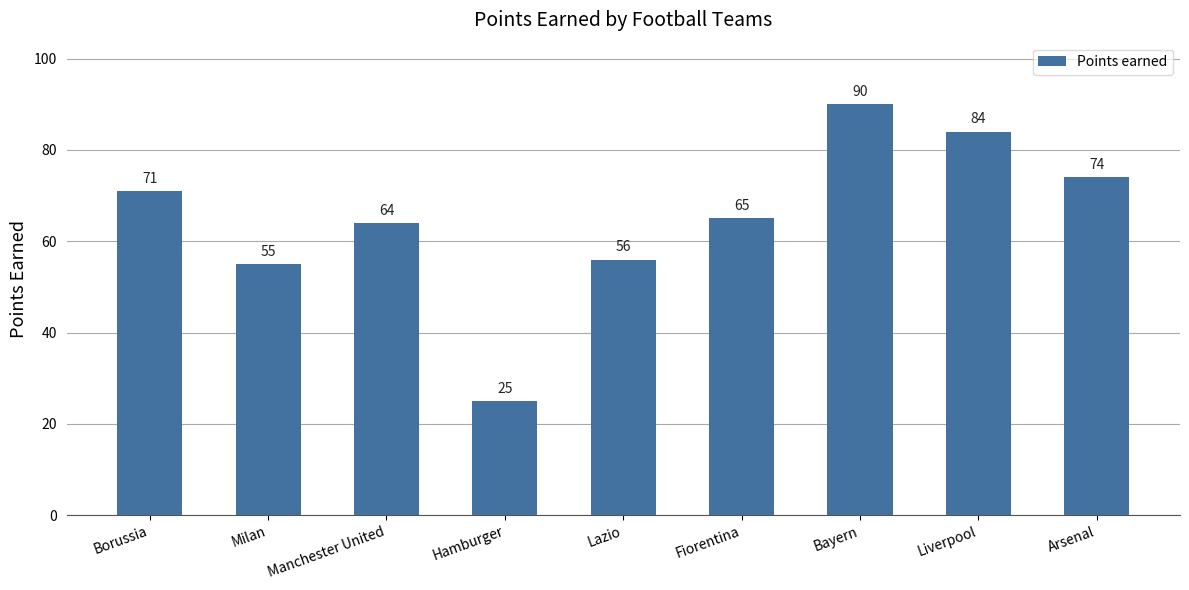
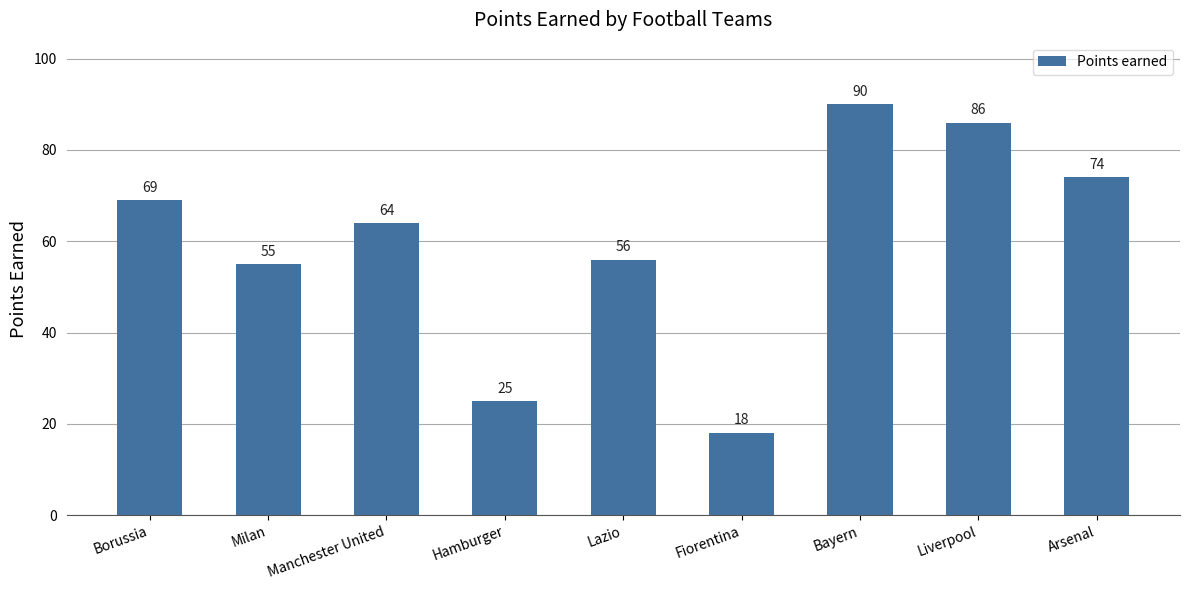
  {
-   "Borussia": 71,
+   "Borussia": 69,
    "Milan": 55,
    "Manchester United": 64,
    "Hamburger": 25,
    "Lazio": 56,
-   "Fiorentina": 65,
+   "Fiorentina": 18,
    "Bayern": 90,
-   "Liverpool": 84,
+   "Liverpool": 86,
    "Arsenal": 74
  }
